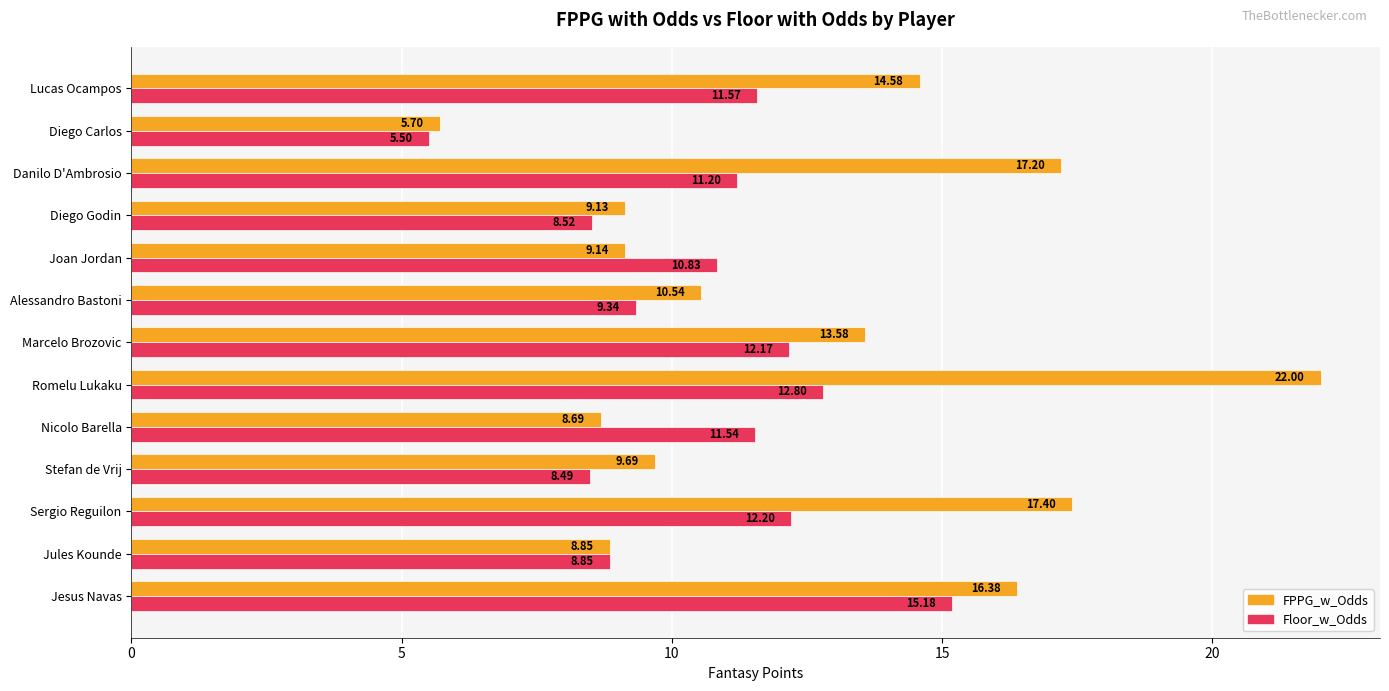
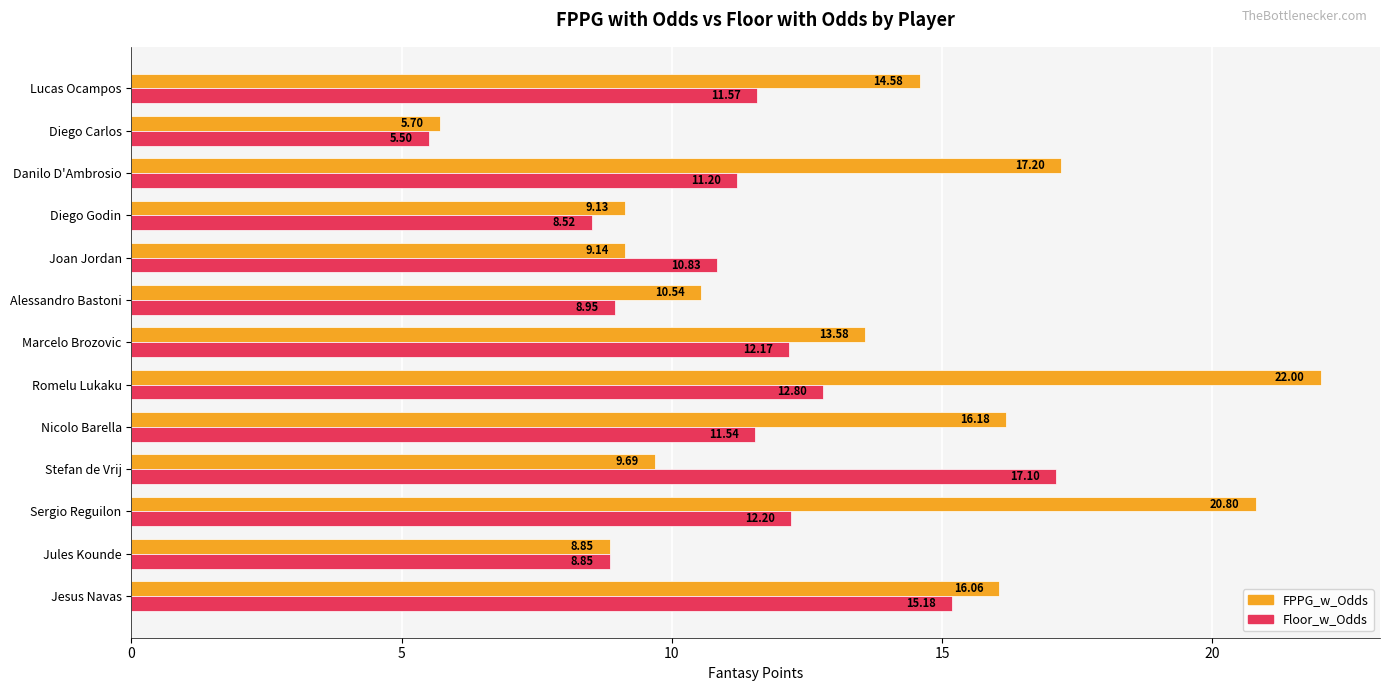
  {
    "FPPG_w_Odds": {
      "Lucas Ocampos": 14.58,
      "Diego Carlos": 5.70,
      "Danilo D'Ambrosio": 17.20,
      "Diego Godin": 9.13,
      "Joan Jordan": 9.14,
      "Alessandro Bastoni": 10.54,
      "Marcelo Brozovic": 13.58,
      "Romelu Lukaku": 22.00,
-     "Nicolo Barella": 8.69,
+     "Nicolo Barella": 16.18,
      "Stefan de Vrij": 9.69,
-     "Sergio Reguilon": 17.40,
+     "Sergio Reguilon": 20.80,
      "Jules Kounde": 8.85,
-     "Jesus Navas": 16.38
+     "Jesus Navas": 16.06
    },
    "Floor_w_Odds": {
      "Lucas Ocampos": 11.57,
      "Diego Carlos": 5.50,
      "Danilo D'Ambrosio": 11.20,
      "Diego Godin": 8.52,
      "Joan Jordan": 10.83,
-     "Alessandro Bastoni": 9.34,
+     "Alessandro Bastoni": 8.95,
      "Marcelo Brozovic": 12.17,
      "Romelu Lukaku": 12.80,
      "Nicolo Barella": 11.54,
-     "Stefan de Vrij": 8.49,
+     "Stefan de Vrij": 17.10,
      "Sergio Reguilon": 12.20,
      "Jules Kounde": 8.85,
      "Jesus Navas": 15.18
    }
  }
